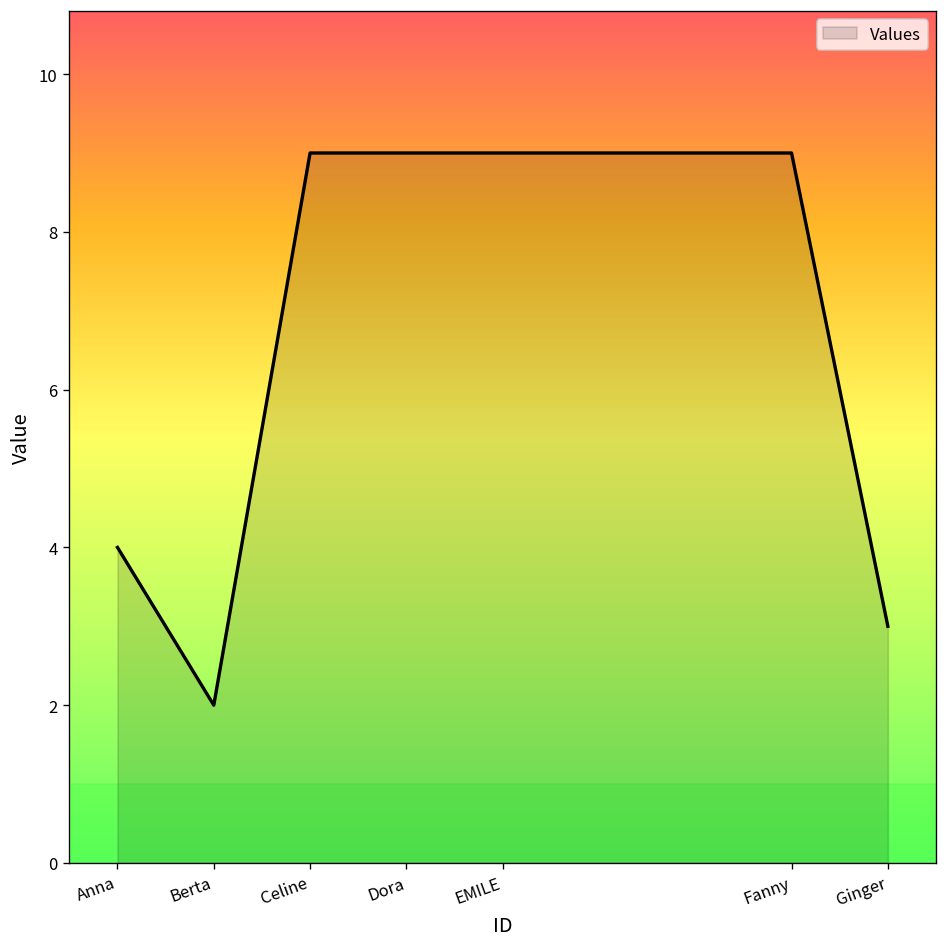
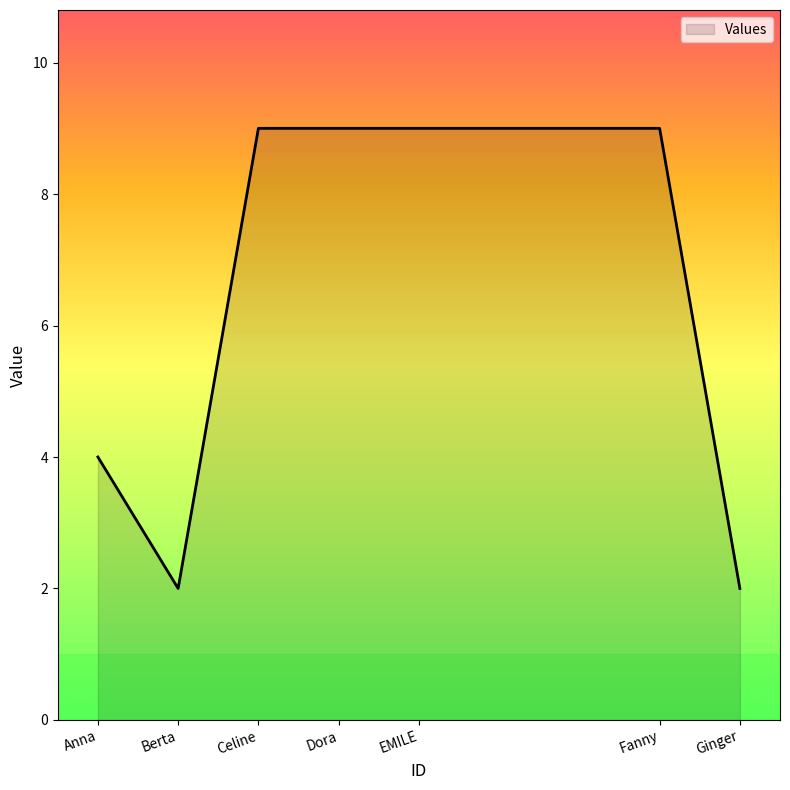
  {
    "Anna": 4,
    "Berta": 2,
    "Celine": 9,
    "Dora": 9,
    "EMILE": 9,
    "Fanny": 9,
-   "Ginger": 3
+   "Ginger": 2
  }
